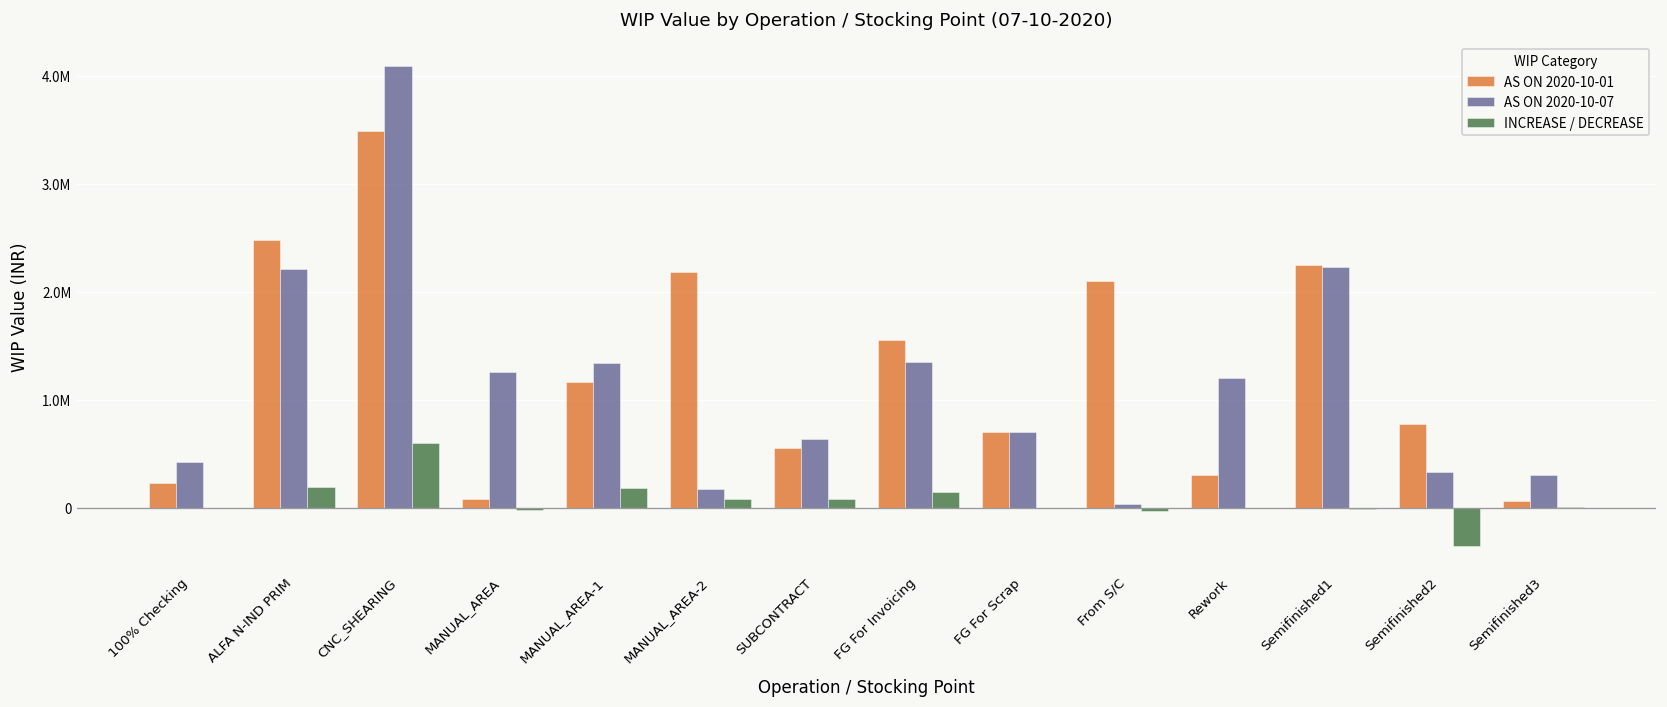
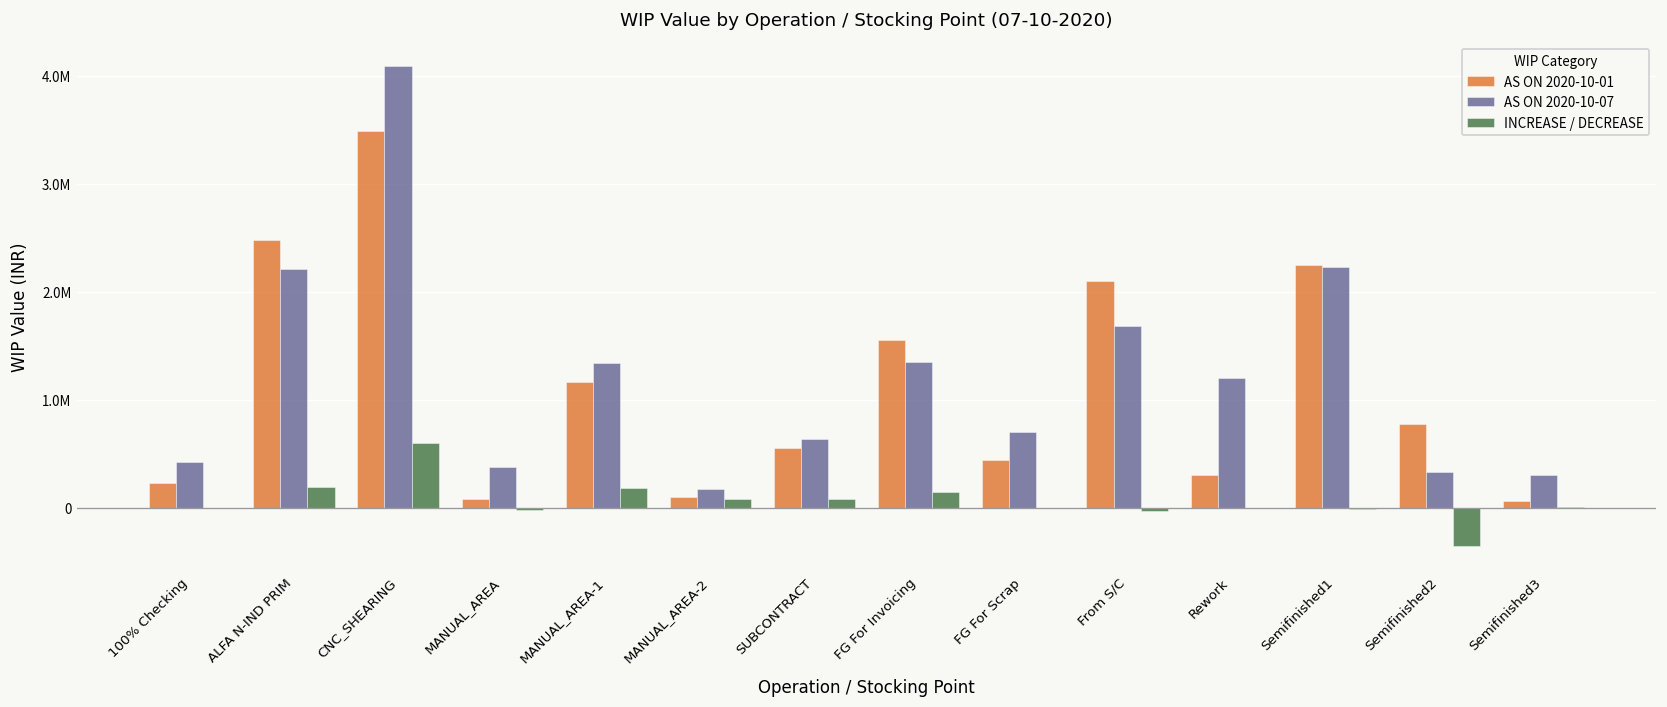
  {
    "AS ON 2020-10-01": {
      "100% Checking": 200000,
      "ALFA N-IND PRIM": 2500000,
      "CNC_SHEARING": 3500000,
      "MANUAL_AREA": 100000,
      "MANUAL_AREA-1": 1200000,
-     "MANUAL_AREA-2": 2200000,
+     "MANUAL_AREA-2": 100000,
      "SUBCONTRACT": 600000,
      "FG For Invoicing": 1600000,
-     "FG For Scrap": 700000,
+     "FG For Scrap": 400000,
      "From S/C": 2100000,
      "Rework": 300000,
      "Semifinished1": 2200000,
      "Semifinished2": 800000,
      "Semifinished3": 100000
    },
    "AS ON 2020-10-07": {
      "100% Checking": 400000,
      "ALFA N-IND PRIM": 2200000,
      "CNC_SHEARING": 4100000,
-     "MANUAL_AREA": 1300000,
+     "MANUAL_AREA": 400000,
      "MANUAL_AREA-1": 1300000,
      "MANUAL_AREA-2": 200000,
      "SUBCONTRACT": 600000,
      "FG For Invoicing": 1300000,
      "FG For Scrap": 700000,
-     "From S/C": 0,
+     "From S/C": 1700000,
      "Rework": 1200000,
      "Semifinished1": 2200000,
      "Semifinished2": 300000,
      "Semifinished3": 300000
    }
  }
